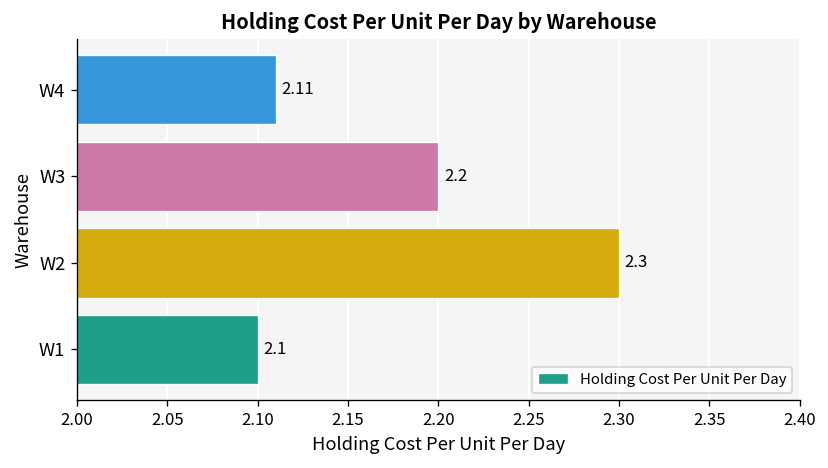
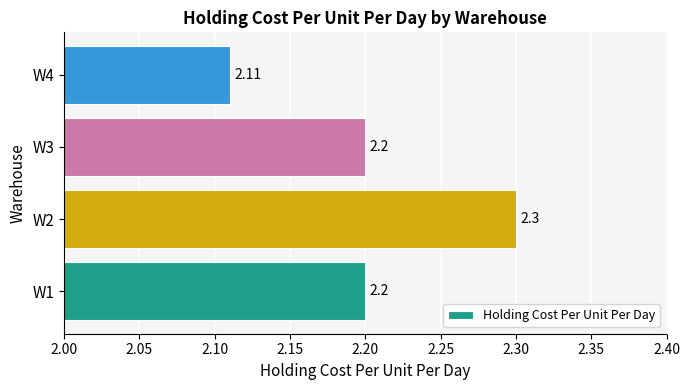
  {
    "W4": 2.11,
    "W3": 2.2,
    "W2": 2.3,
-   "W1": 2.1
+   "W1": 2.2
  }
